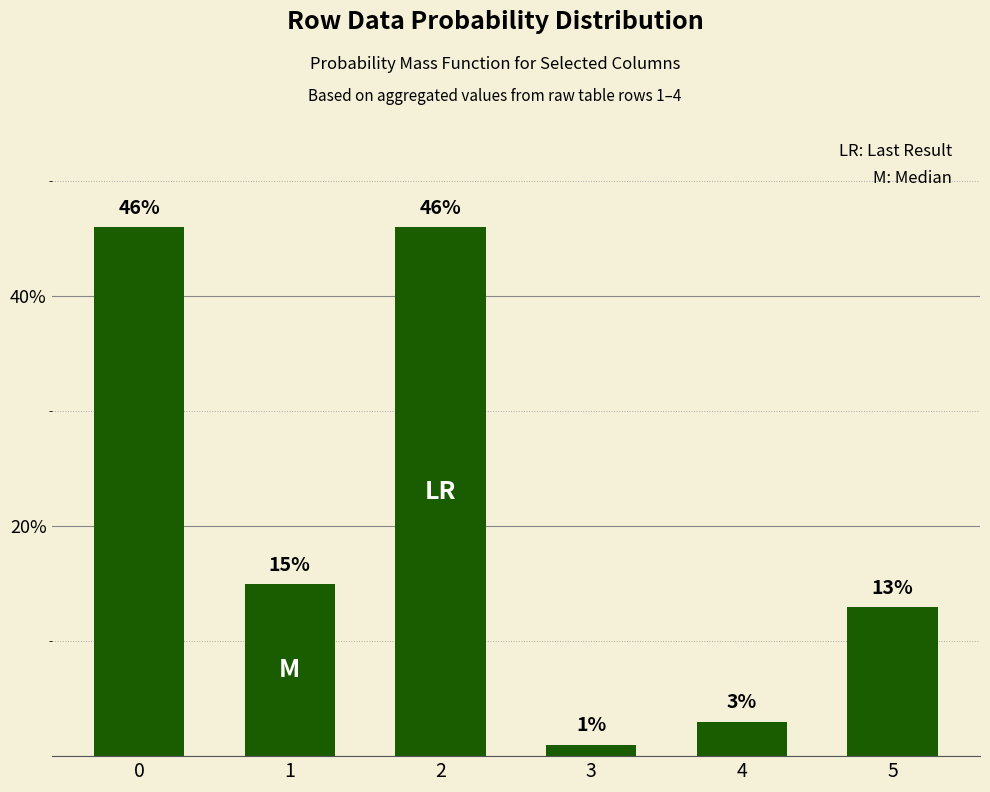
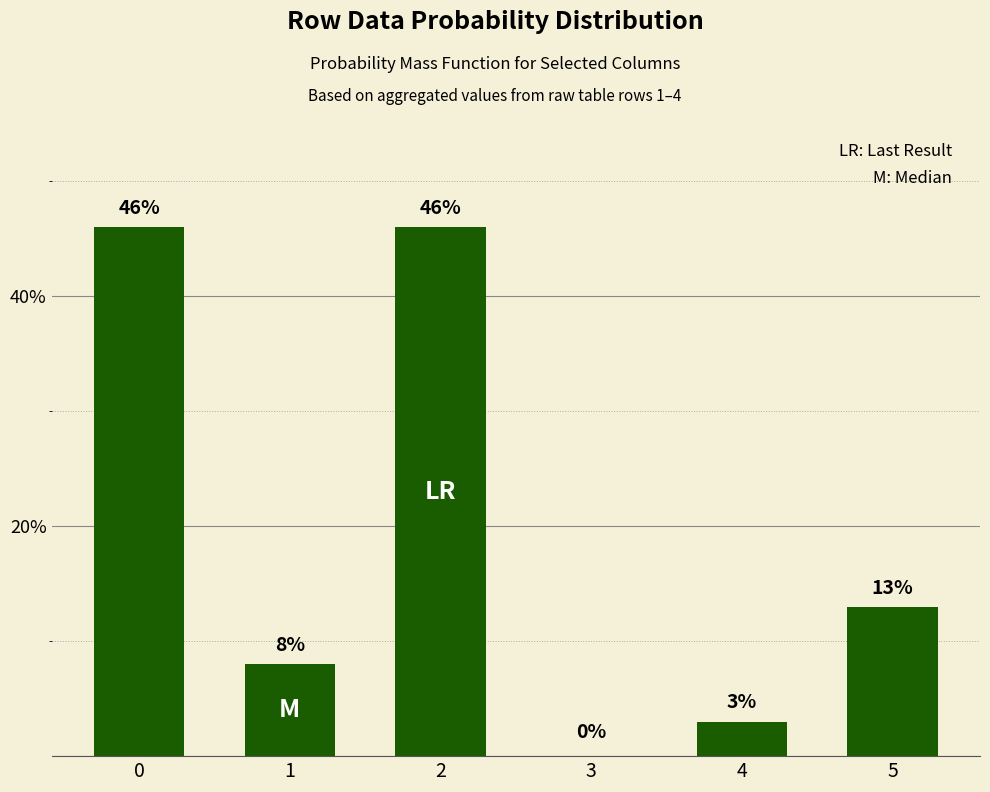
  {
    "0": "46%",
-   "1": "15%",
+   "1": "8%",
    "2": "46%",
-   "3": "1%",
+   "3": "0%",
    "4": "3%",
    "5": "13%"
  }
